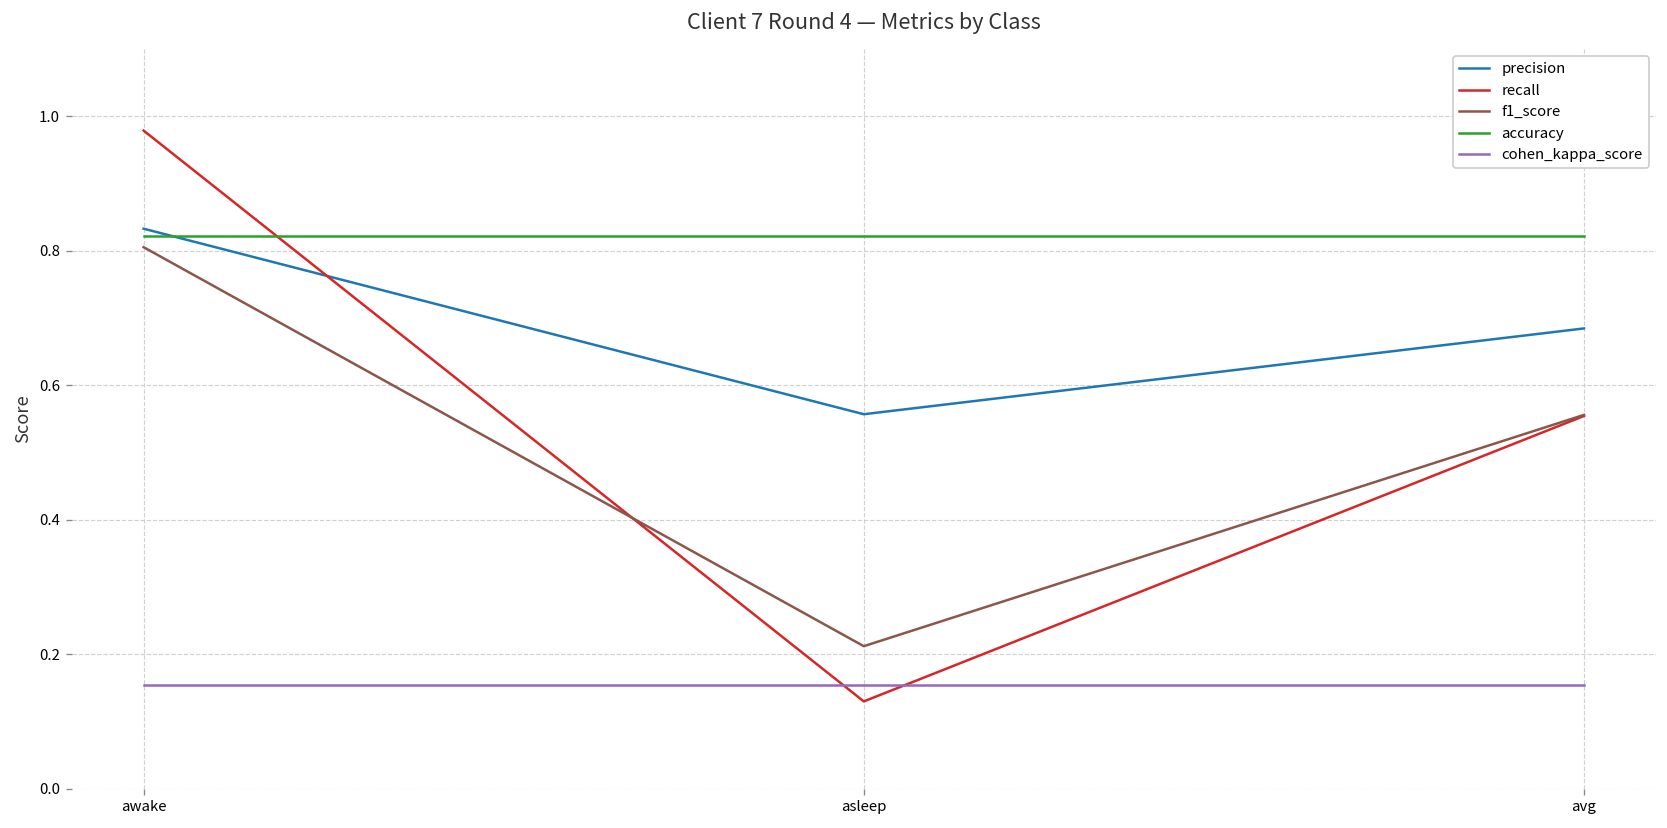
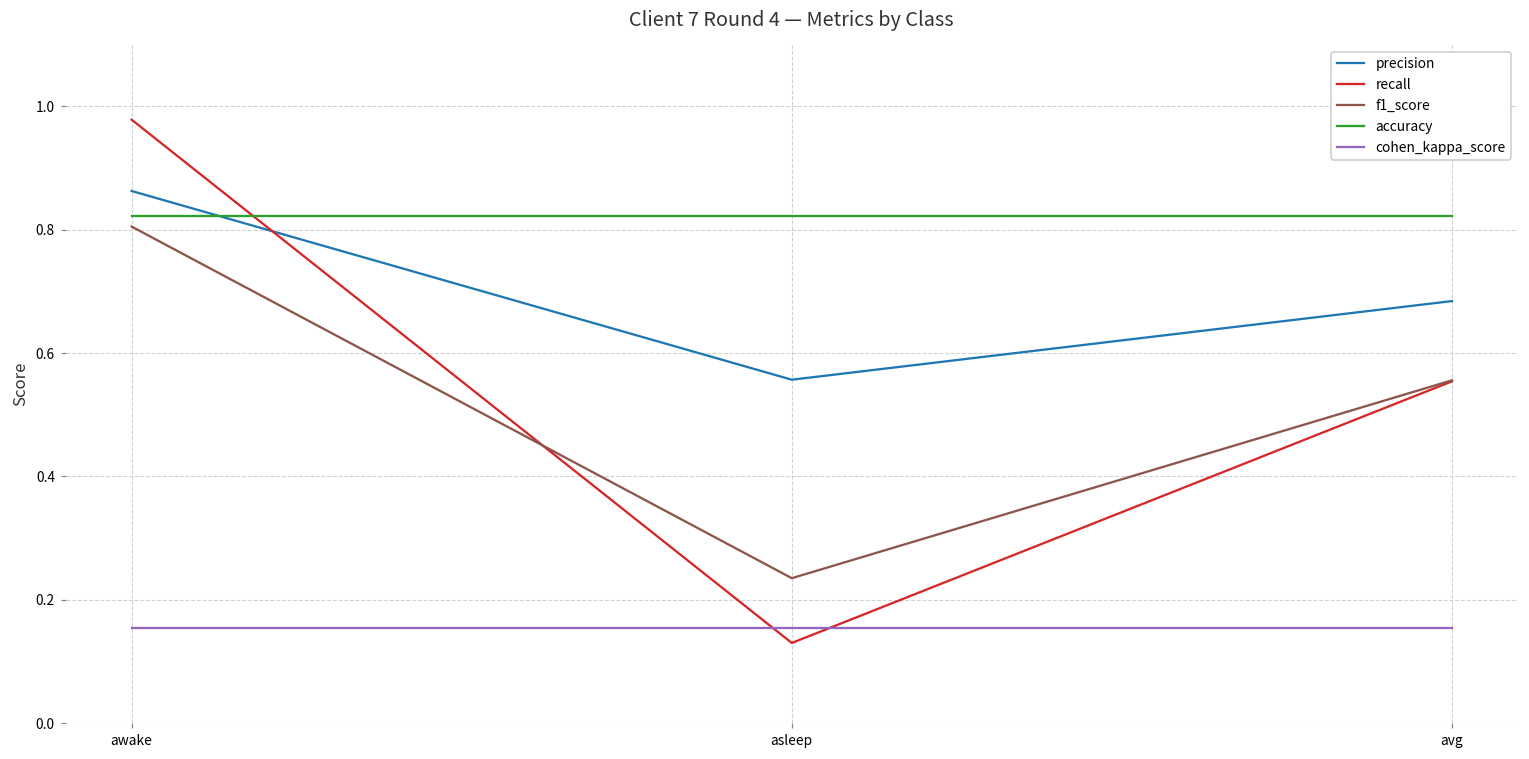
  {
    "precision": {
-     "awake": 0.83,
+     "awake": 0.86,
      "asleep": 0.56,
      "avg": 0.68
    },
    "recall": {
      "awake": 0.98,
      "asleep": 0.13
    },
    "f1_score": {
      "awake": 0.81,
-     "asleep": 0.21
+     "asleep": 0.23
    },
    "accuracy": {
      "awake": 0.82,
      "asleep": 0.82,
      "avg": 0.82
    },
    "cohen_kappa_score": {
      "awake": 0.15,
      "asleep": 0.15,
      "avg": 0.15
    }
  }
